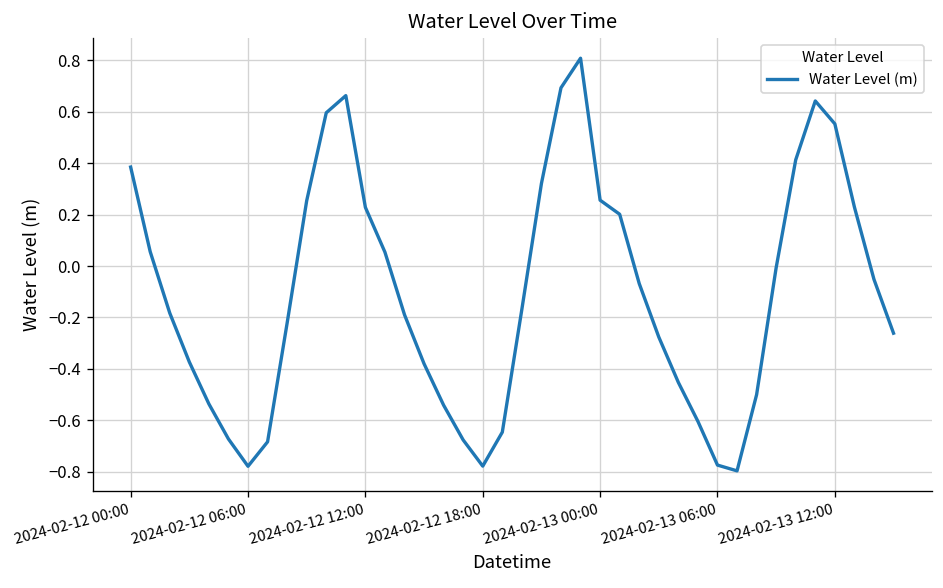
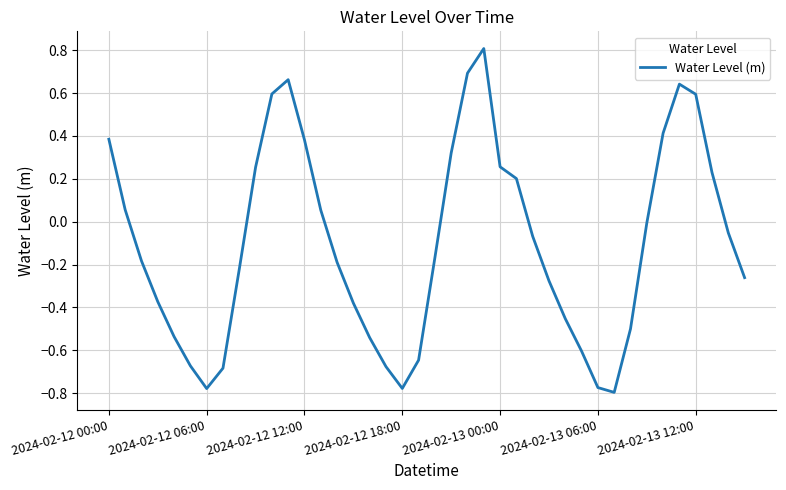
  {
    "2024-02-12 00:00": 0.38,
    "2024-02-12 06:00": -0.78,
-   "2024-02-12 12:00": 0.23,
+   "2024-02-12 12:00": 0.38,
    "2024-02-12 18:00": -0.78,
    "2024-02-13 00:00": 0.26,
    "2024-02-13 06:00": -0.77,
-   "2024-02-13 12:00": 0.55
+   "2024-02-13 12:00": 0.59
  }
